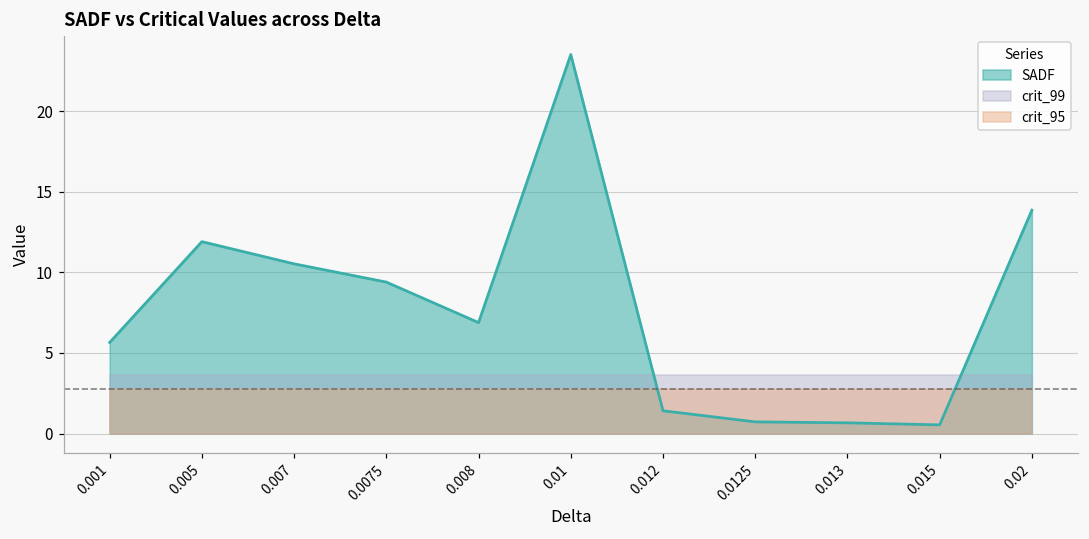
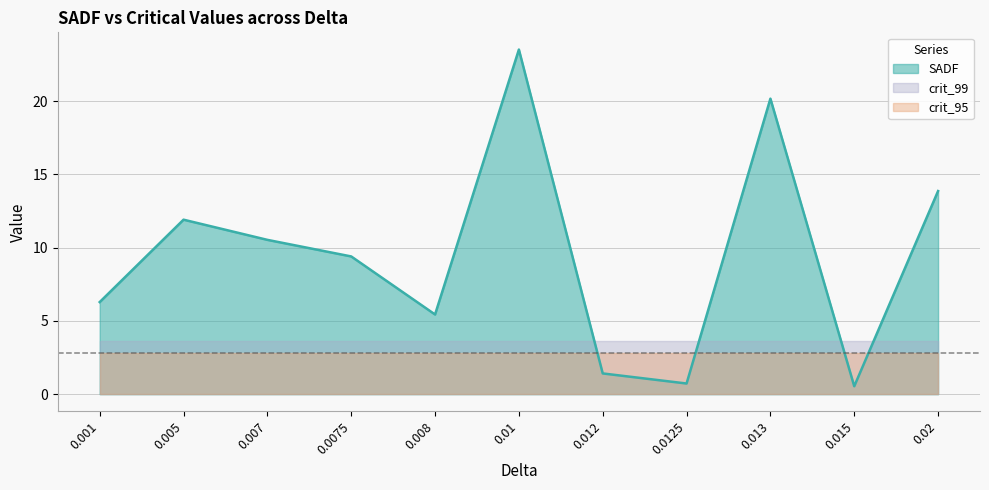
  {
    "SADF": {
-     "0.001": 5.7,
+     "0.001": 6.3,
      "0.005": 11.9,
      "0.007": 10.5,
      "0.0075": 9.4,
-     "0.008": 6.9,
+     "0.008": 5.4,
      "0.01": 23.5,
      "0.012": 1.4,
      "0.0125": 0.7,
-     "0.013": 0.7,
+     "0.013": 20.2,
      "0.015": 0.5,
      "0.02": 13.9
    },
    "crit_99": {
      "0.001": 3.6,
      "0.005": 3.6,
      "0.007": 3.6,
      "0.0075": 3.6,
      "0.008": 3.6,
      "0.01": 3.6,
      "0.012": 3.6,
      "0.0125": 3.6,
      "0.013": 3.6,
      "0.015": 3.6,
      "0.02": 3.6
    },
    "crit_95": {
      "0.001": 2.8,
      "0.005": 2.8,
      "0.007": 2.8,
      "0.0075": 2.8,
      "0.008": 2.8,
      "0.01": 2.8,
      "0.012": 2.8,
      "0.0125": 2.8,
      "0.013": 2.8,
      "0.015": 2.8,
      "0.02": 2.8
    }
  }
